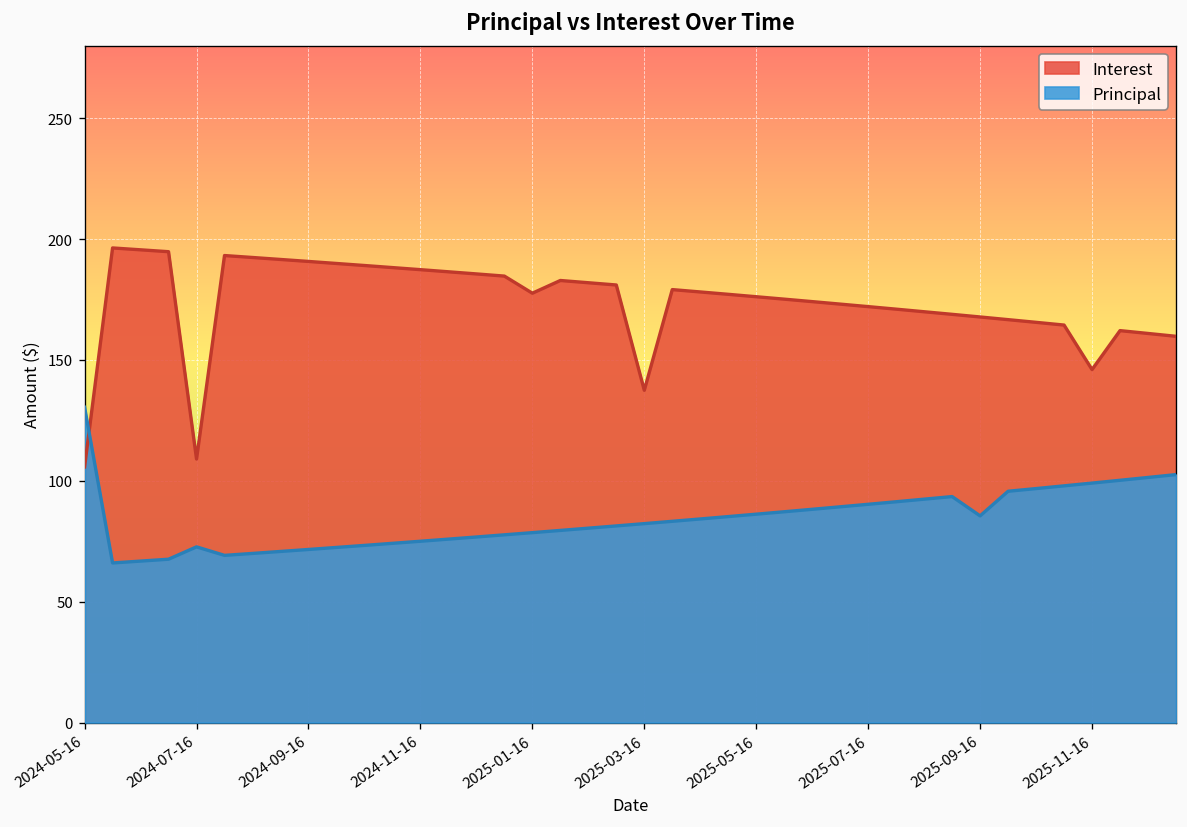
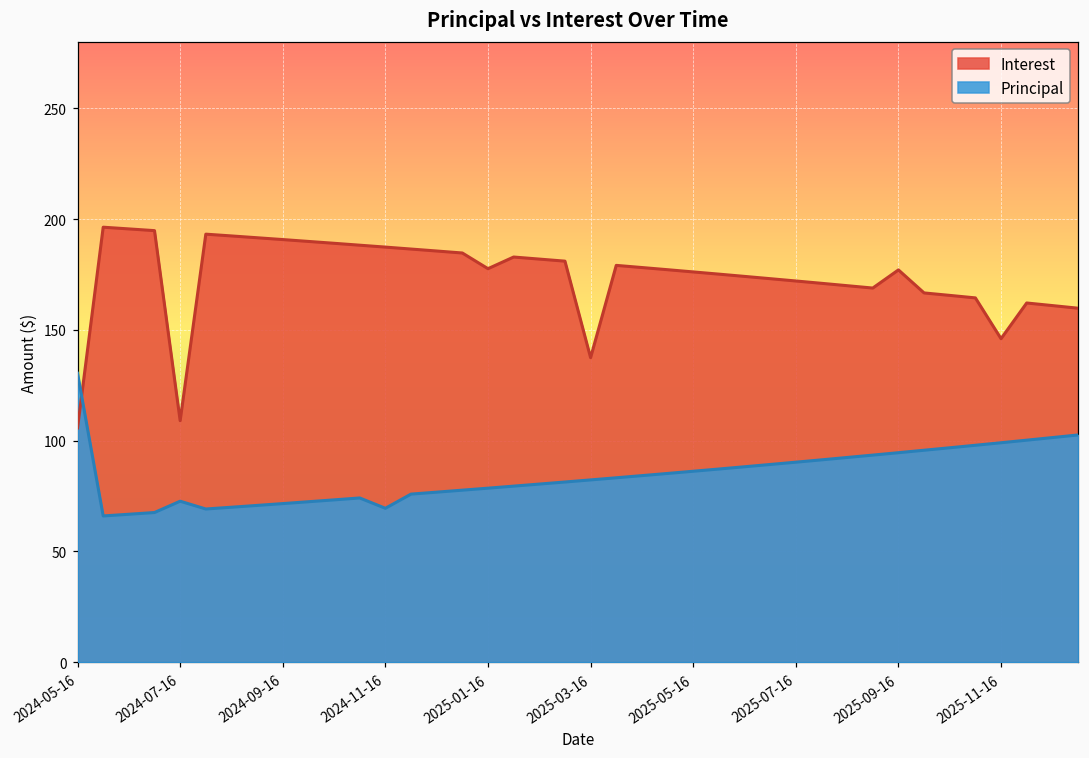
  {
    "Interest": {
      "2024-05-16": 106,
      "2024-07-16": 109,
      "2024-09-16": 191,
      "2024-11-16": 187,
      "2025-01-16": 178,
      "2025-03-16": 137,
      "2025-05-16": 176,
      "2025-07-16": 172,
-     "2025-09-16": 168,
+     "2025-09-16": 177,
      "2025-11-16": 146
    },
    "Principal": {
      "2024-05-16": 130,
      "2024-07-16": 73,
      "2024-09-16": 72,
-     "2024-11-16": 75,
+     "2024-11-16": 69,
      "2025-01-16": 79,
      "2025-03-16": 82,
      "2025-05-16": 86,
      "2025-07-16": 90,
-     "2025-09-16": 85,
+     "2025-09-16": 95,
      "2025-11-16": 99
    }
  }
